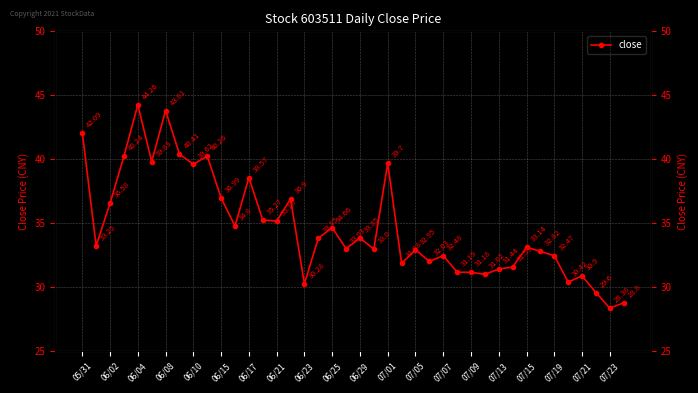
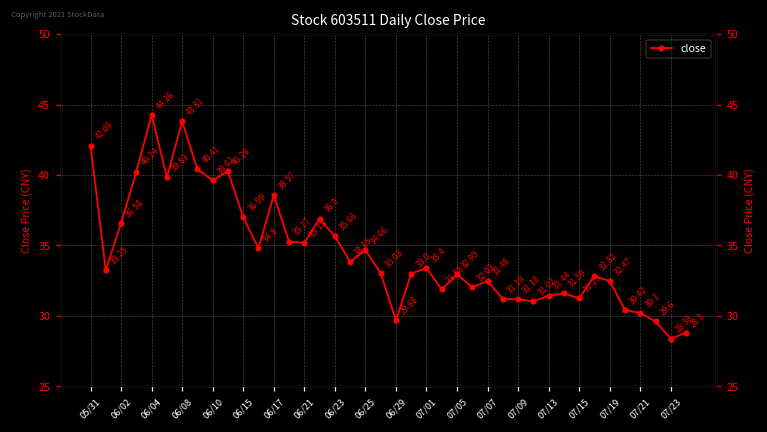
  {
    "05/31": 42.09,
    "06/02": 36.58,
    "06/04": 44.26,
    "06/08": 43.81,
    "06/15": 36.99,
    "06/17": 38.57,
-   "06/23": 30.28,
+   "06/23": 35.66,
    "06/25": 34.66,
-   "06/29": 33.85,
-   "07/01": 39.7,
+   "06/29": 29.68,
+   "07/01": 33.4,
    "07/05": 32.95,
-   "07/15": 33.14,
-   "07/21": 30.9
+   "07/15": 31.25,
+   "07/21": 30.2
  }
